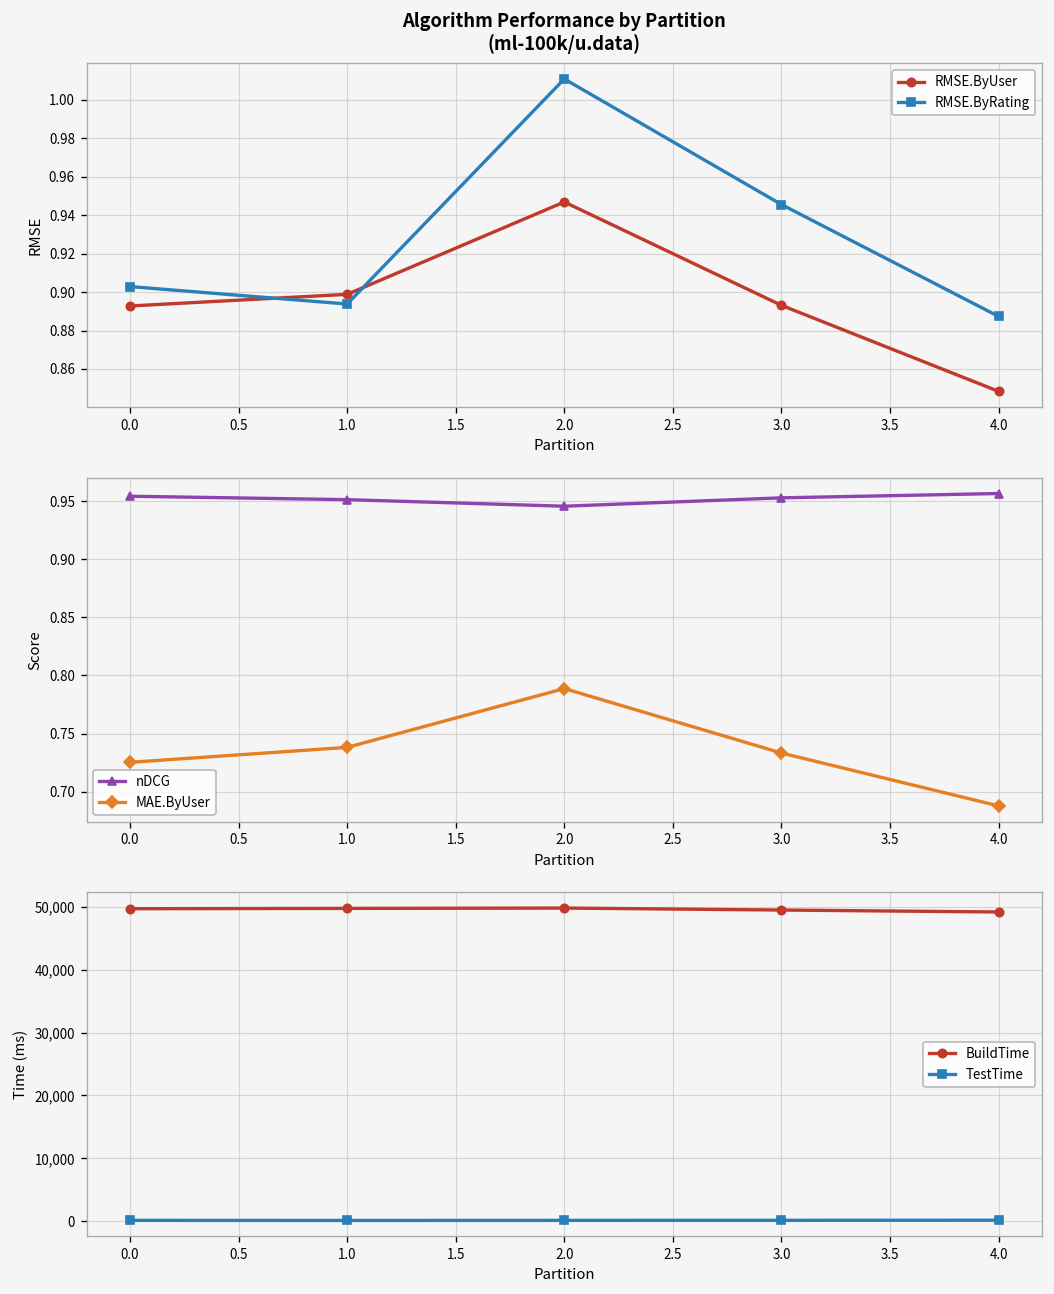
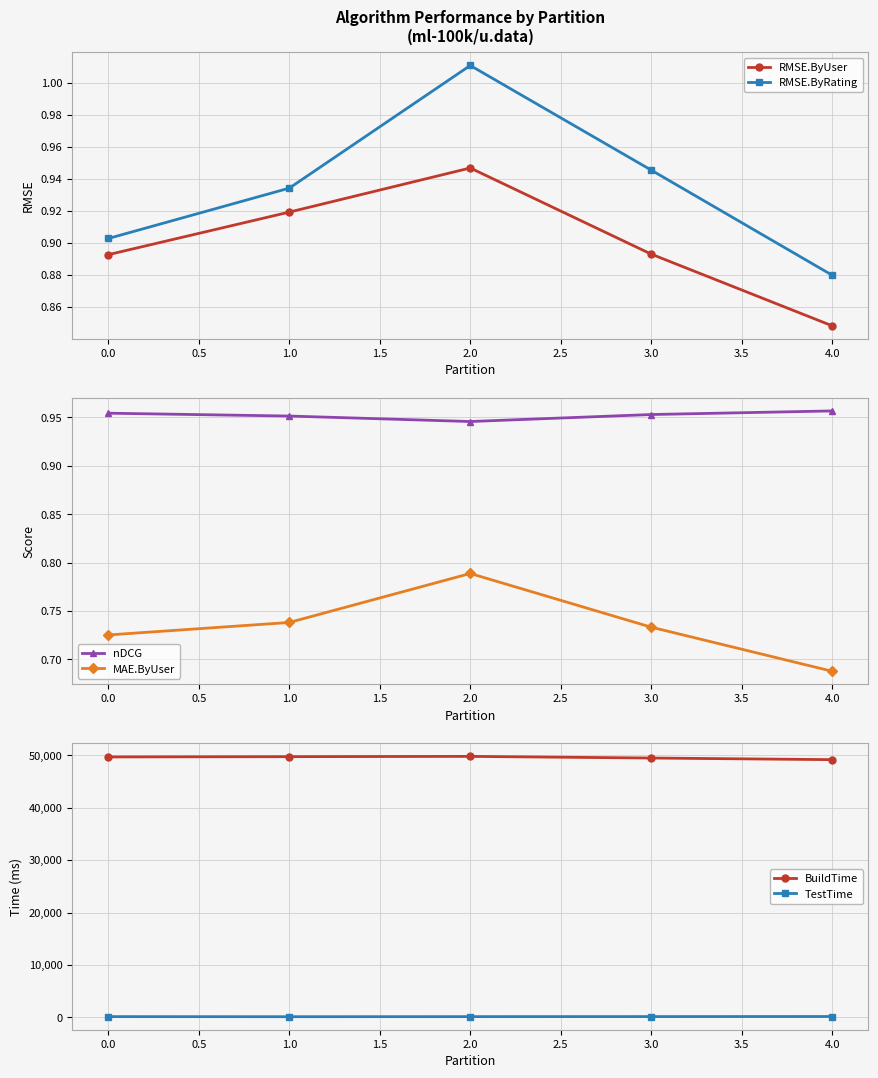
  {
    "Algorithm Performance by Partition (ml-100k/u.data)": {
      "RMSE.ByUser": {
        "0.0": 0.893,
-       "1.0": 0.899,
+       "1.0": 0.919,
        "2.0": 0.947,
        "3.0": 0.893,
        "4.0": 0.848
      },
      "RMSE.ByRating": {
        "0.0": 0.903,
-       "1.0": 0.894,
+       "1.0": 0.934,
        "2.0": 1.011,
        "3.0": 0.946,
-       "4.0": 0.887
+       "4.0": 0.880
      }
    }
  }
